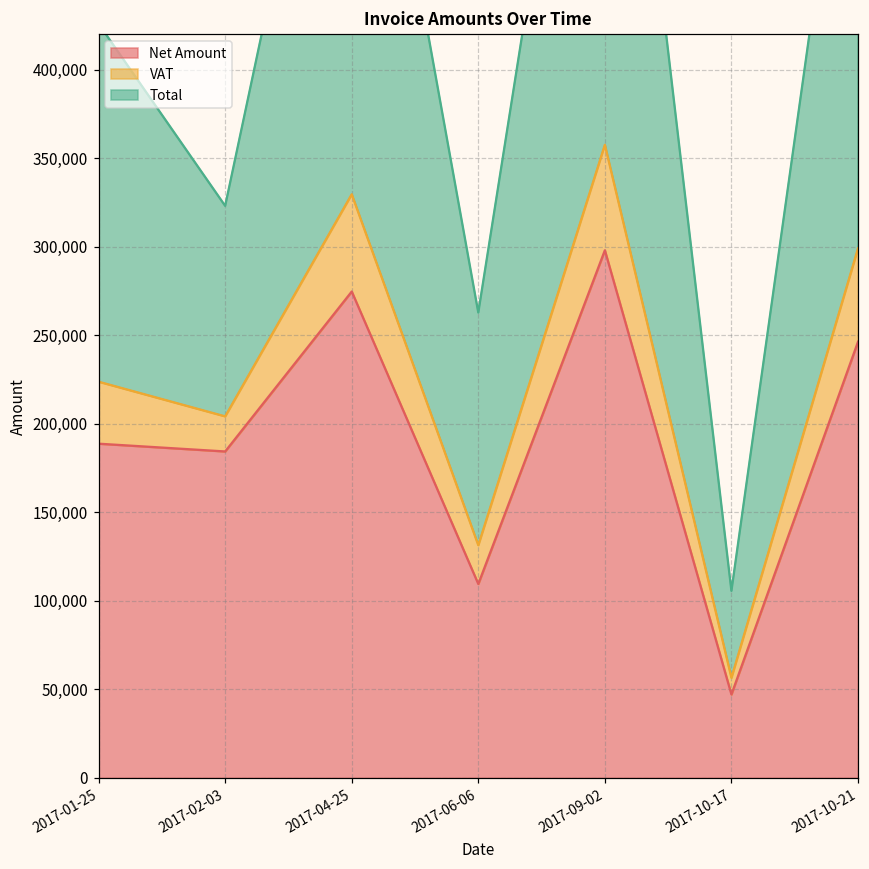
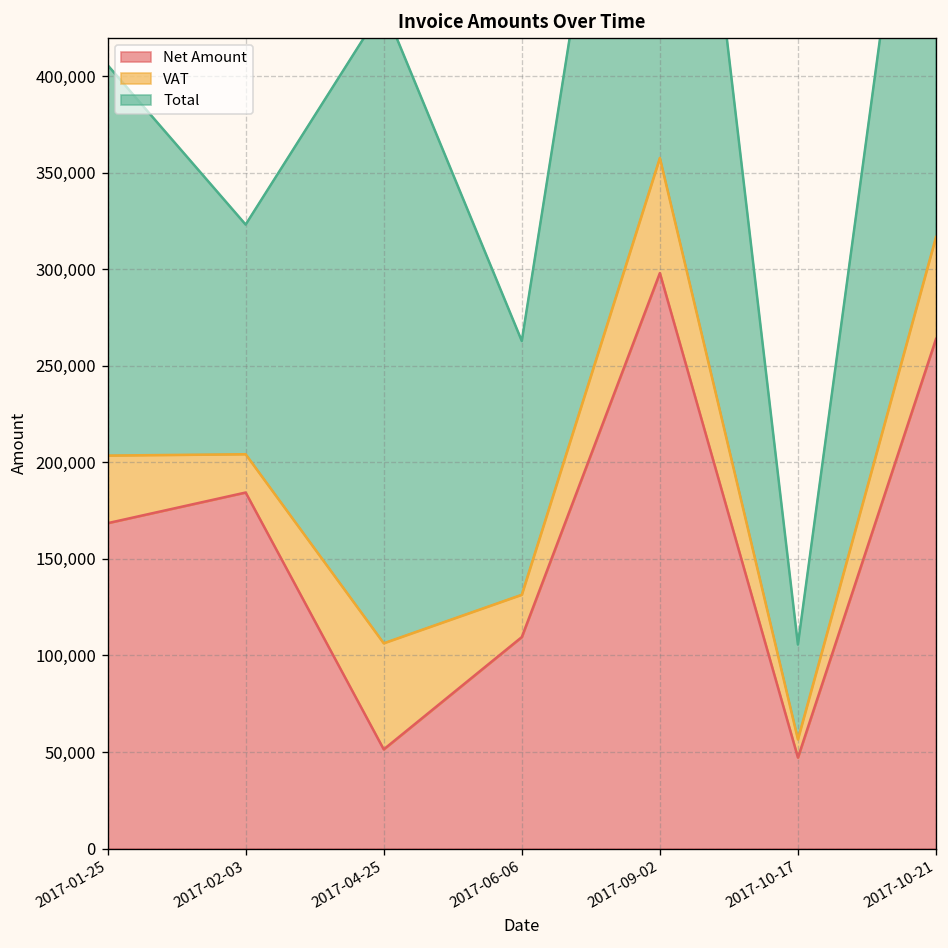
  {
    "Net Amount": {
-     "2017-01-25": "189,000",
+     "2017-01-25": "169,000",
      "2017-02-03": "184,000",
-     "2017-04-25": "275,000",
+     "2017-04-25": "51,000",
      "2017-06-06": "110,000",
      "2017-09-02": "298,000",
      "2017-10-17": "47,000",
-     "2017-10-21": "246,000"
+     "2017-10-21": "264,000"
    },
    "VAT": {
      "2017-01-25": "35,000",
      "2017-02-03": "20,000",
      "2017-04-25": "55,000",
      "2017-06-06": "22,000",
      "2017-09-02": "60,000",
      "2017-10-17": "9,000",
      "2017-10-21": "53,000"
    },
    "Total": {
      "2017-02-03": "119,000",
      "2017-06-06": "131,000",
      "2017-10-17": "49,000"
    }
  }
